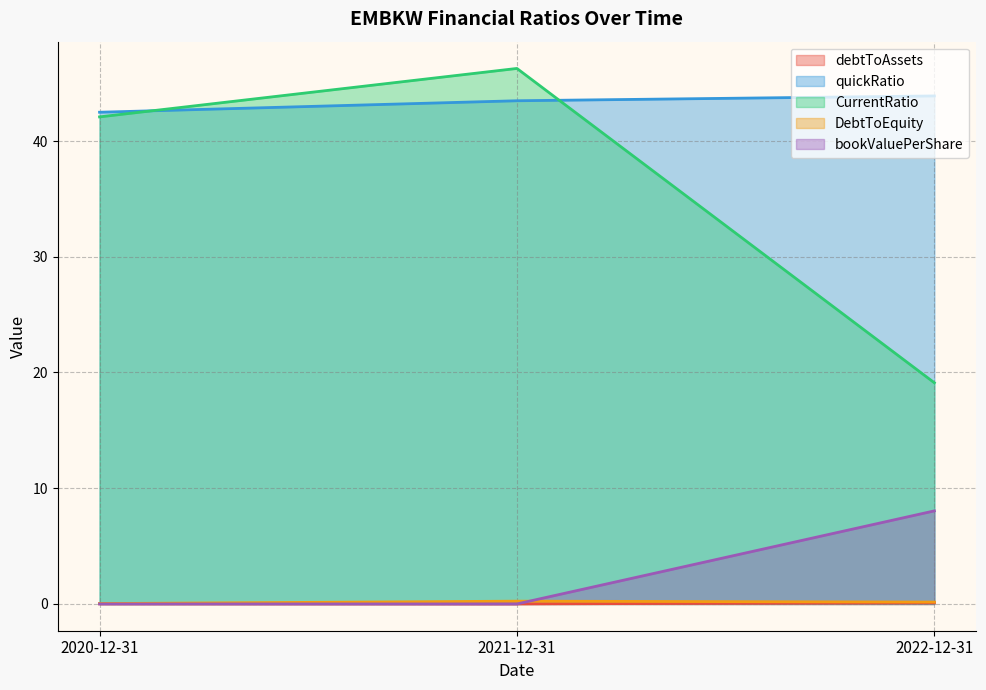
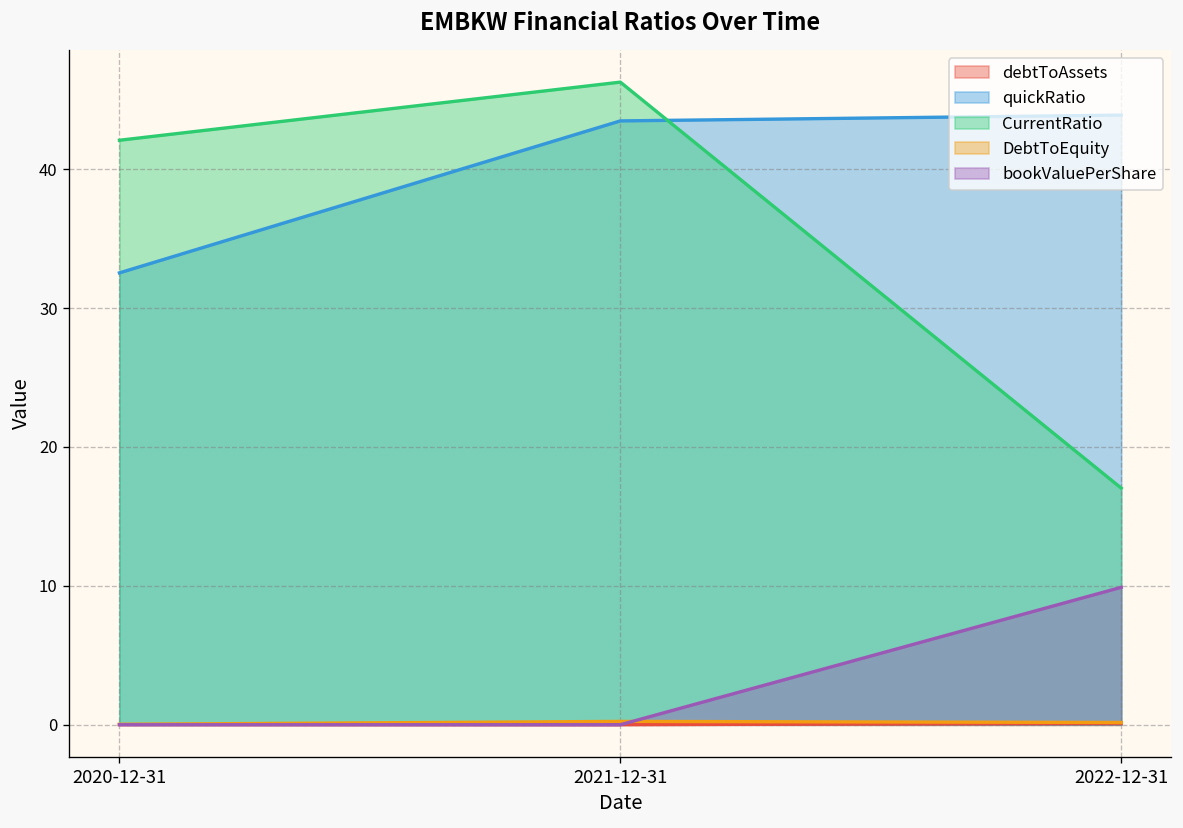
  {
    "quickRatio": {
-     "2020-12-31": 42.5,
+     "2020-12-31": 32.5,
      "2021-12-31": 43.5
    },
    "CurrentRatio": {
      "2020-12-31": 42.1,
      "2021-12-31": 46.3,
-     "2022-12-31": 19.1
+     "2022-12-31": 17.0
    },
    "bookValuePerShare": {
-     "2022-12-31": 8.0
+     "2022-12-31": 9.9
    }
  }
